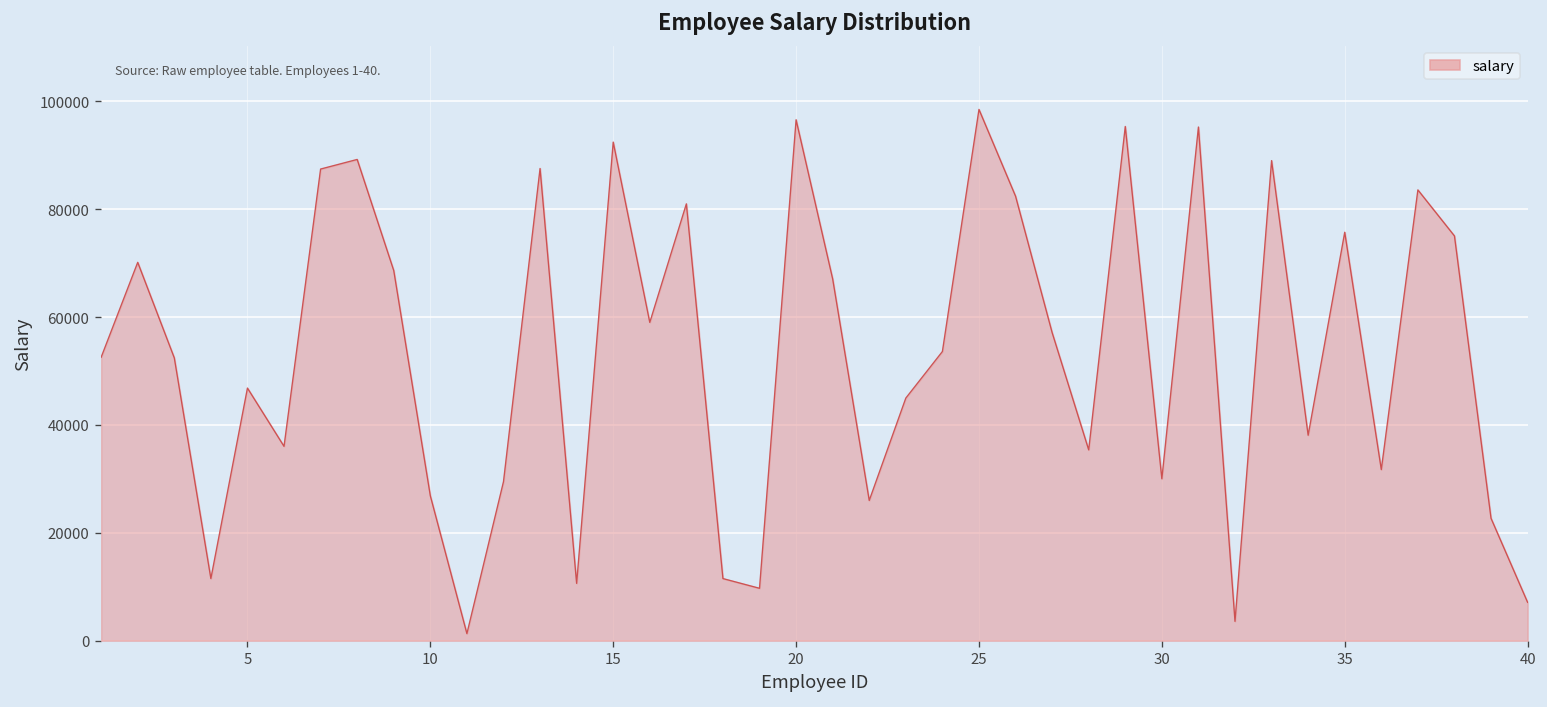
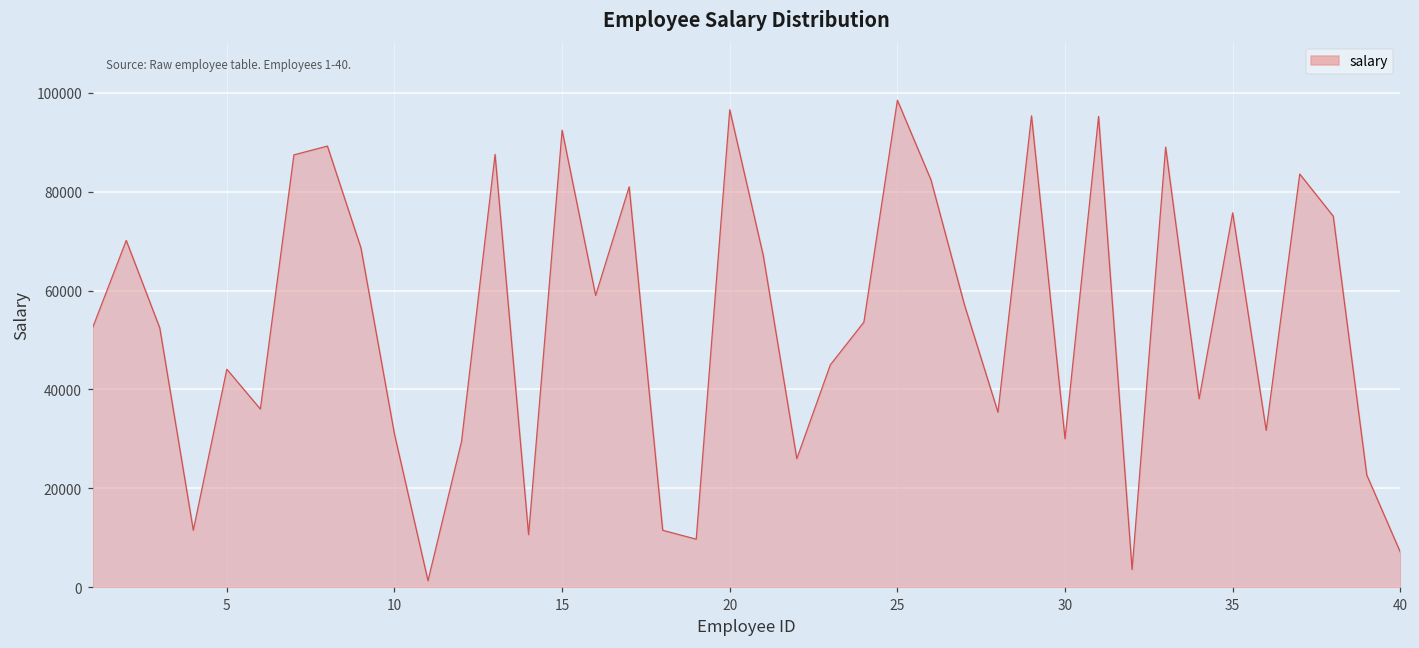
  {
-   "5": 47000,
-   "10": 27000,
+   "5": 44000,
+   "10": 31000,
    "15": 92000,
    "20": 97000,
    "25": 99000,
    "30": 30000,
    "35": 76000,
    "40": 7000
  }
